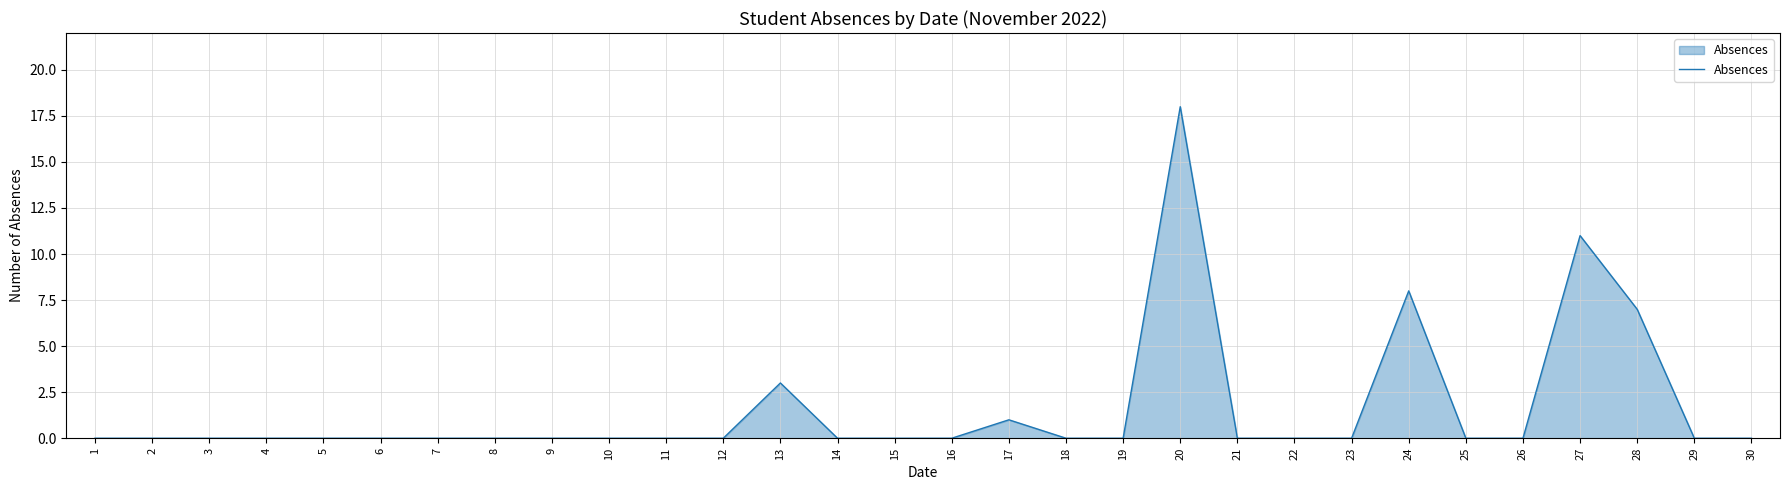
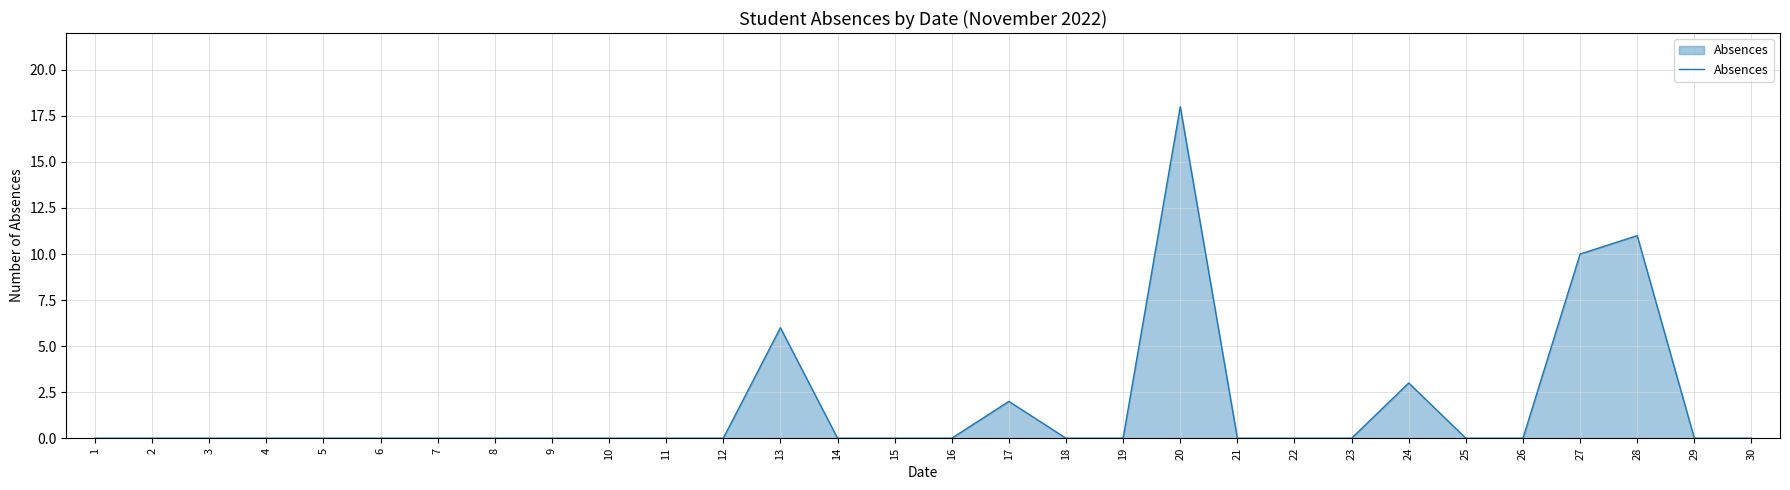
  {
    "1": 0,
    "2": 0,
    "3": 0,
    "4": 0,
    "5": 0,
    "6": 0,
    "7": 0,
    "8": 0,
    "9": 0,
    "10": 0,
    "11": 0,
    "12": 0,
-   "13": 3,
+   "13": 6,
    "14": 0,
    "15": 0,
    "16": 0,
-   "17": 1,
+   "17": 2,
    "18": 0,
    "19": 0,
    "20": 18,
    "21": 0,
    "22": 0,
    "23": 0,
-   "24": 8,
+   "24": 3,
    "25": 0,
    "26": 0,
-   "27": 11,
-   "28": 7,
+   "27": 10,
+   "28": 11,
    "29": 0,
    "30": 0
  }
